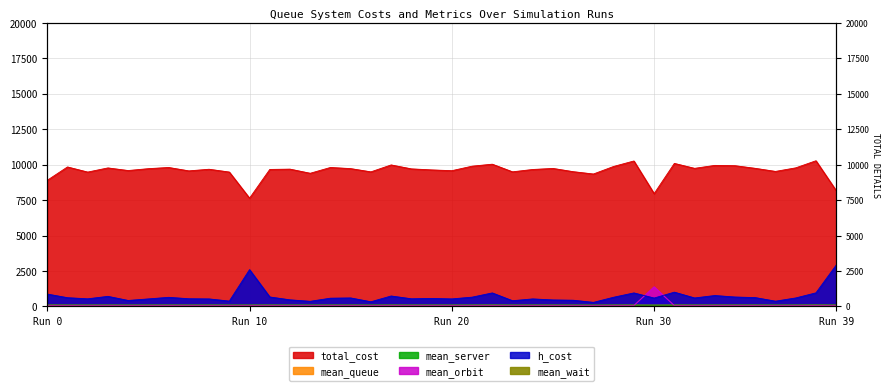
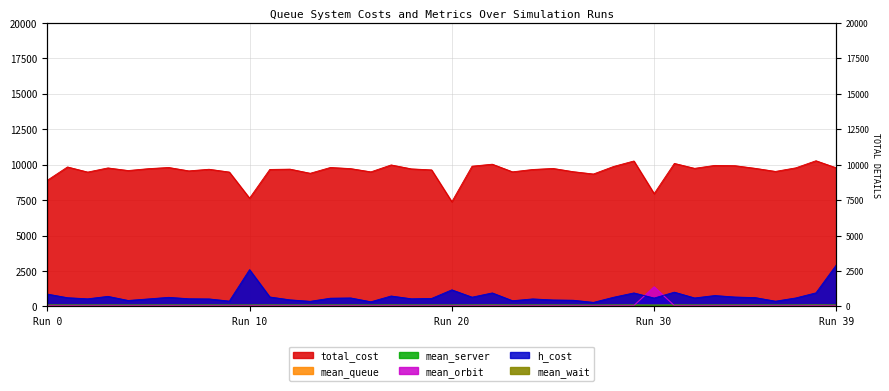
  {
    "total_cost": {
      "Run 0": 8900,
      "Run 10": 7600,
-     "Run 20": 9600,
+     "Run 20": 7400,
      "Run 30": 8000,
-     "Run 39": 8200
+     "Run 39": 9800
    },
    "mean_orbit": {
      "Run 30": 1400
    },
    "h_cost": {
      "Run 0": 900,
      "Run 10": 2600,
-     "Run 20": 500,
+     "Run 20": 1200,
      "Run 30": 600,
      "Run 39": 2900
    }
  }
